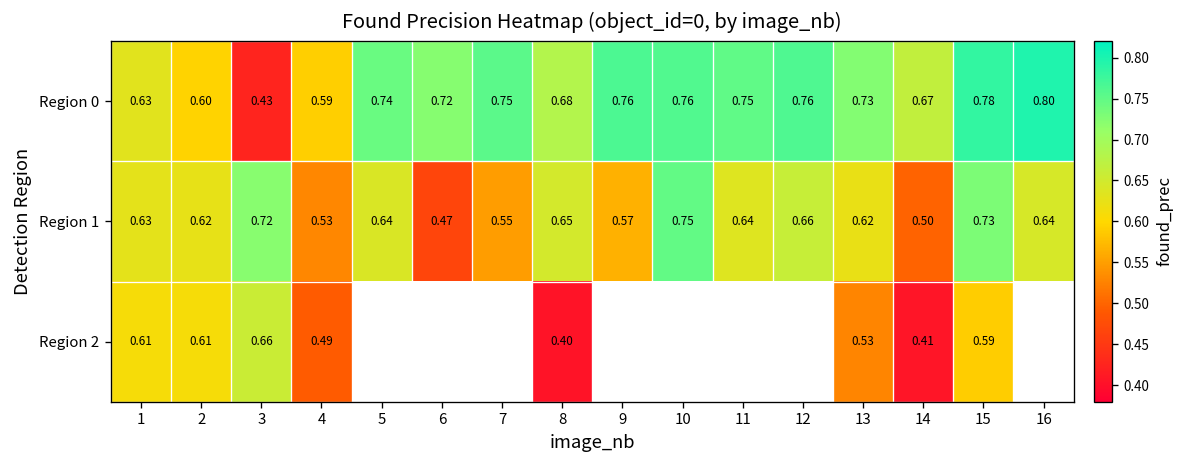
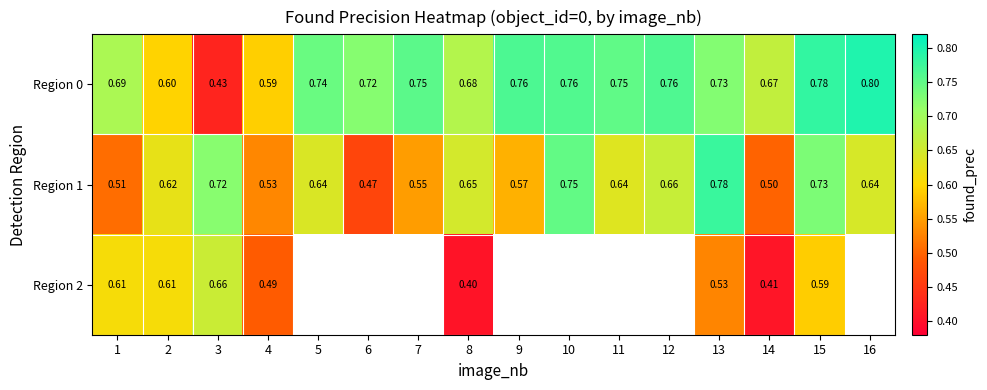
  {
    "Region 0": {
-     "1": 0.63,
+     "1": 0.69,
      "2": 0.60,
      "3": 0.43,
      "4": 0.59,
      "5": 0.74,
      "6": 0.72,
      "7": 0.75,
      "8": 0.68,
      "9": 0.76,
      "10": 0.76,
      "11": 0.75,
      "12": 0.76,
      "13": 0.73,
      "14": 0.67,
      "15": 0.78,
      "16": 0.80
    },
    "Region 1": {
-     "1": 0.63,
+     "1": 0.51,
      "2": 0.62,
      "3": 0.72,
      "4": 0.53,
      "5": 0.64,
      "6": 0.47,
      "7": 0.55,
      "8": 0.65,
      "9": 0.57,
      "10": 0.75,
      "11": 0.64,
      "12": 0.66,
-     "13": 0.62,
+     "13": 0.78,
      "14": 0.50,
      "15": 0.73,
      "16": 0.64
    },
    "Region 2": {
      "1": 0.61,
      "2": 0.61,
      "3": 0.66,
      "4": 0.49,
      "8": 0.40,
      "13": 0.53,
      "14": 0.41,
      "15": 0.59
    }
  }
